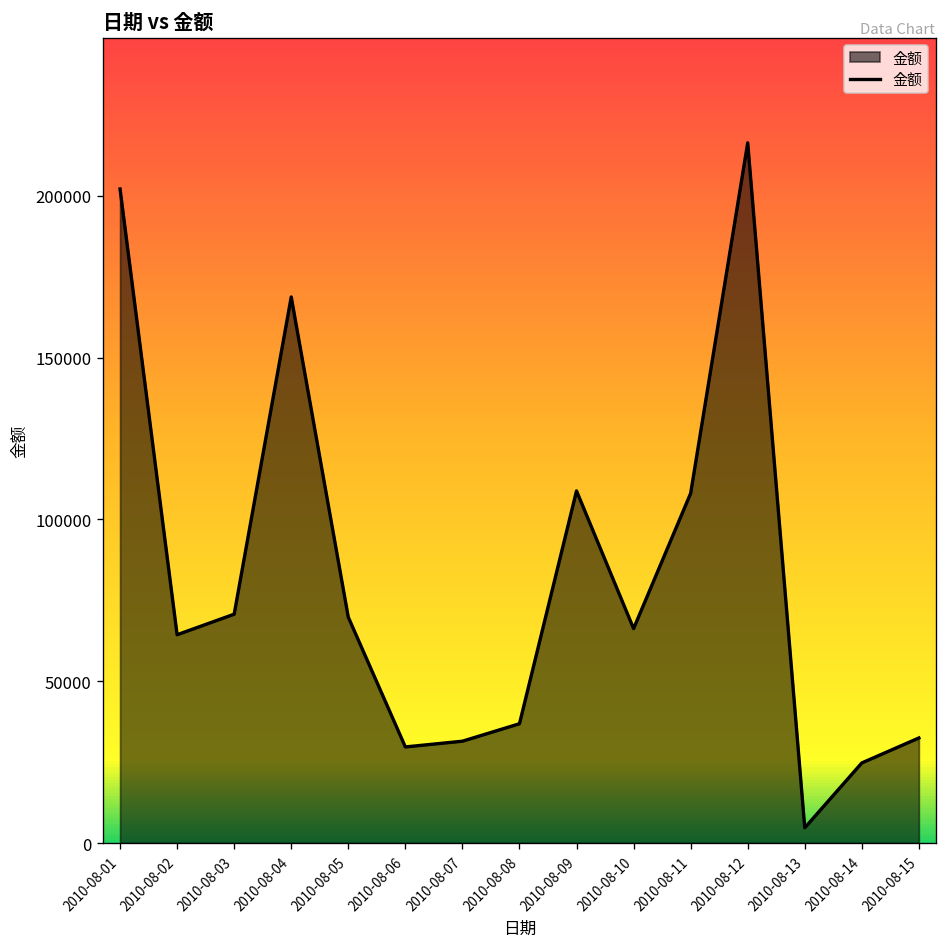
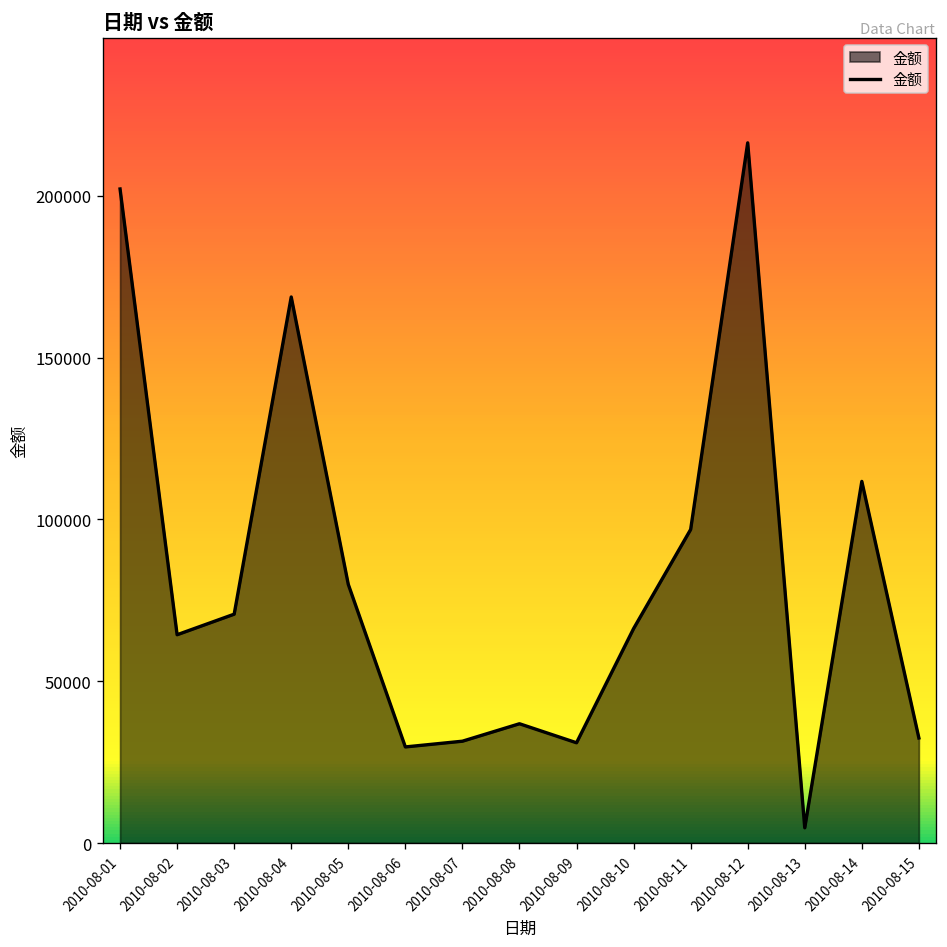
  {
    "2010-08-01": 202000,
    "2010-08-02": 64000,
    "2010-08-03": 71000,
    "2010-08-04": 169000,
-   "2010-08-05": 70000,
+   "2010-08-05": 80000,
    "2010-08-06": 30000,
    "2010-08-07": 31000,
    "2010-08-08": 37000,
-   "2010-08-09": 109000,
+   "2010-08-09": 31000,
    "2010-08-10": 66000,
-   "2010-08-11": 108000,
+   "2010-08-11": 97000,
    "2010-08-12": 216000,
    "2010-08-13": 5000,
-   "2010-08-14": 25000,
+   "2010-08-14": 112000,
    "2010-08-15": 32000
  }
